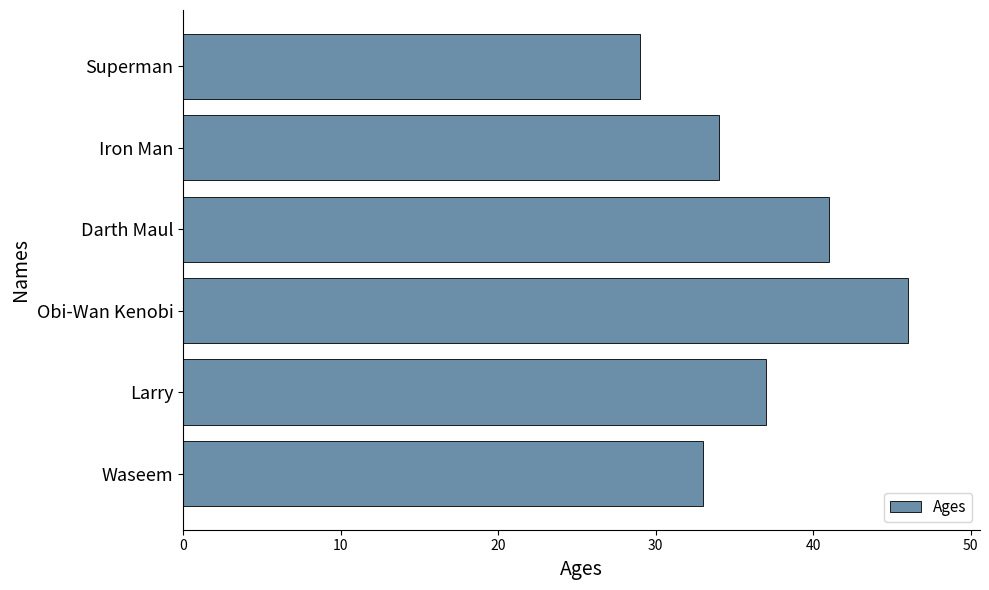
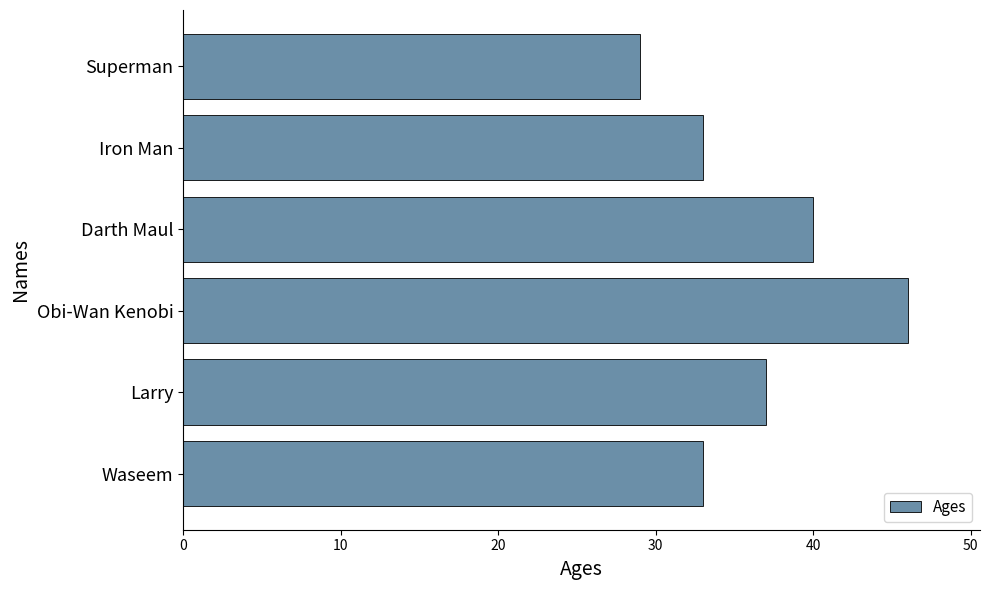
  {
    "Superman": 29,
-   "Iron Man": 34,
-   "Darth Maul": 41,
+   "Iron Man": 33,
+   "Darth Maul": 40,
    "Obi-Wan Kenobi": 46,
    "Larry": 37,
    "Waseem": 33
  }
